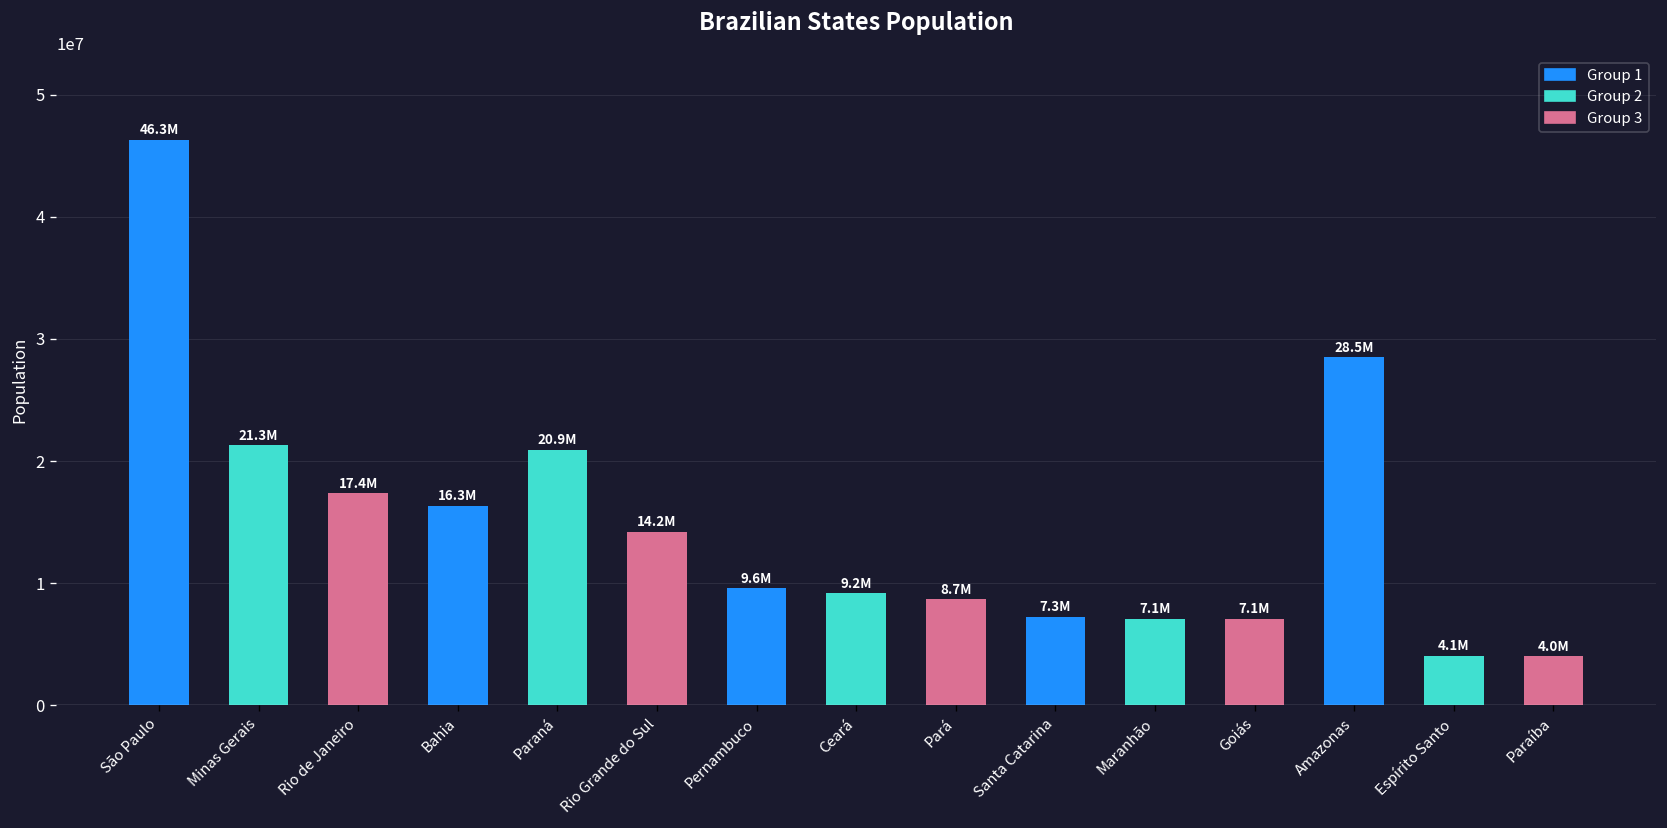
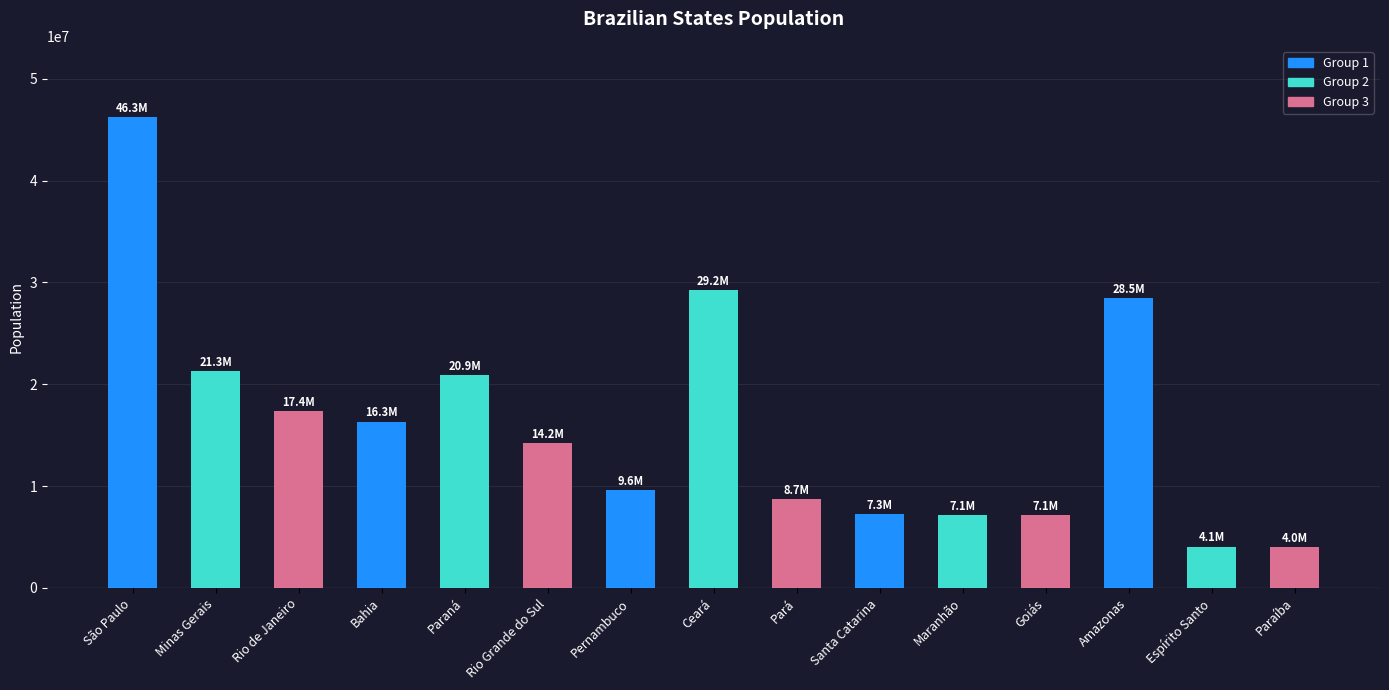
  {
    "São Paulo": "46.3M",
    "Minas Gerais": "21.3M",
    "Rio de Janeiro": "17.4M",
    "Bahia": "16.3M",
    "Paraná": "20.9M",
    "Rio Grande do Sul": "14.2M",
    "Pernambuco": "9.6M",
-   "Ceará": "9.2M",
+   "Ceará": "29.2M",
    "Pará": "8.7M",
    "Santa Catarina": "7.3M",
    "Maranhão": "7.1M",
    "Goiás": "7.1M",
    "Amazonas": "28.5M",
    "Espírito Santo": "4.1M",
    "Paraíba": "4.0M"
  }
